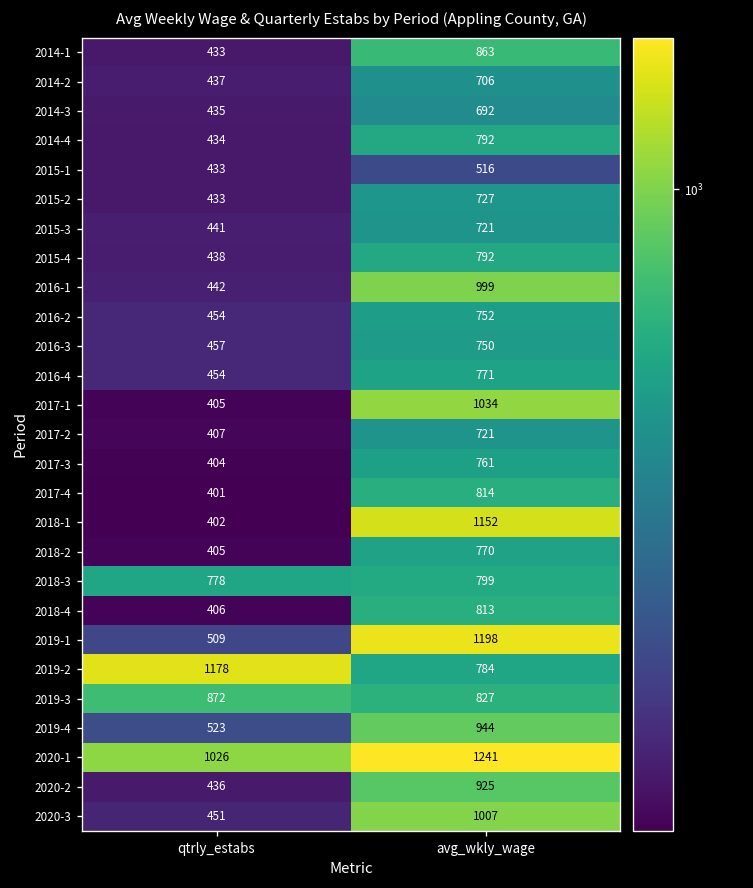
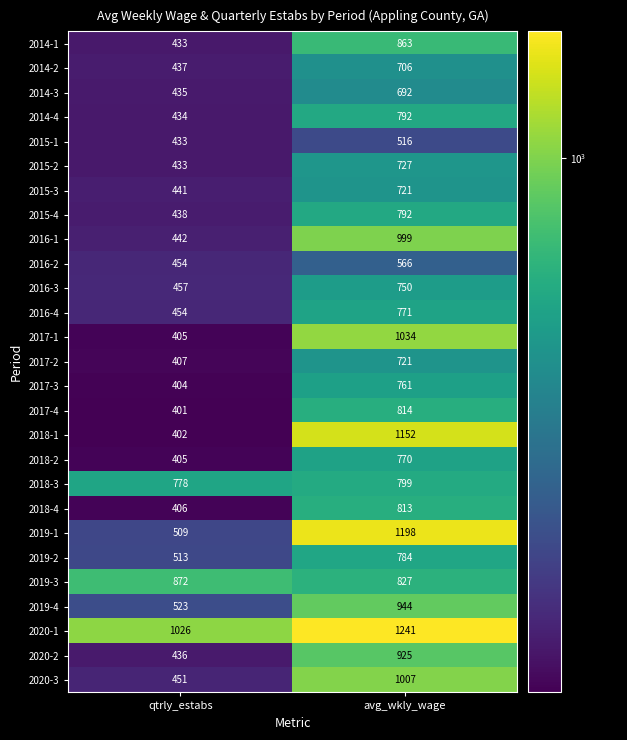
  {
    "2014-1": {
      "qtrly_estabs": 433,
      "avg_wkly_wage": 863
    },
    "2014-2": {
      "qtrly_estabs": 437,
      "avg_wkly_wage": 706
    },
    "2014-3": {
      "qtrly_estabs": 435,
      "avg_wkly_wage": 692
    },
    "2014-4": {
      "qtrly_estabs": 434,
      "avg_wkly_wage": 792
    },
    "2015-1": {
      "qtrly_estabs": 433,
      "avg_wkly_wage": 516
    },
    "2015-2": {
      "qtrly_estabs": 433,
      "avg_wkly_wage": 727
    },
    "2015-3": {
      "qtrly_estabs": 441,
      "avg_wkly_wage": 721
    },
    "2015-4": {
      "qtrly_estabs": 438,
      "avg_wkly_wage": 792
    },
    "2016-1": {
      "qtrly_estabs": 442,
      "avg_wkly_wage": 999
    },
    "2016-2": {
      "qtrly_estabs": 454,
-     "avg_wkly_wage": 752
+     "avg_wkly_wage": 566
    },
    "2016-3": {
      "qtrly_estabs": 457,
      "avg_wkly_wage": 750
    },
    "2016-4": {
      "qtrly_estabs": 454,
      "avg_wkly_wage": 771
    },
    "2017-1": {
      "qtrly_estabs": 405,
      "avg_wkly_wage": 1034
    },
    "2017-2": {
      "qtrly_estabs": 407,
      "avg_wkly_wage": 721
    },
    "2017-3": {
      "qtrly_estabs": 404,
      "avg_wkly_wage": 761
    },
    "2017-4": {
      "qtrly_estabs": 401,
      "avg_wkly_wage": 814
    },
    "2018-1": {
      "qtrly_estabs": 402,
      "avg_wkly_wage": 1152
    },
    "2018-2": {
      "qtrly_estabs": 405,
      "avg_wkly_wage": 770
    },
    "2018-3": {
      "qtrly_estabs": 778,
      "avg_wkly_wage": 799
    },
    "2018-4": {
      "qtrly_estabs": 406,
      "avg_wkly_wage": 813
    },
    "2019-1": {
      "qtrly_estabs": 509,
      "avg_wkly_wage": 1198
    },
    "2019-2": {
-     "qtrly_estabs": 1178,
+     "qtrly_estabs": 513,
      "avg_wkly_wage": 784
    },
    "2019-3": {
      "qtrly_estabs": 872,
      "avg_wkly_wage": 827
    },
    "2019-4": {
      "qtrly_estabs": 523,
      "avg_wkly_wage": 944
    },
    "2020-1": {
      "qtrly_estabs": 1026,
      "avg_wkly_wage": 1241
    },
    "2020-2": {
      "qtrly_estabs": 436,
      "avg_wkly_wage": 925
    },
    "2020-3": {
      "qtrly_estabs": 451,
      "avg_wkly_wage": 1007
    }
  }
